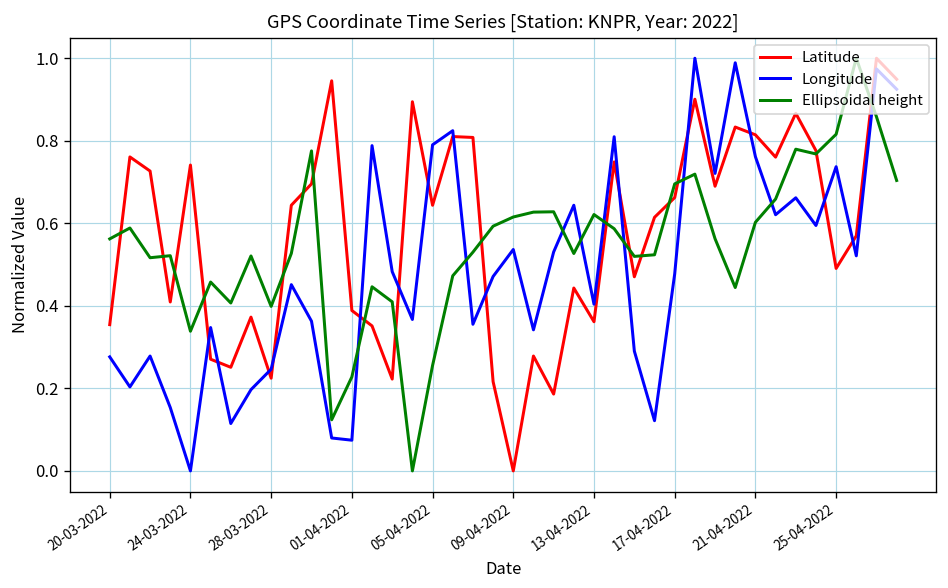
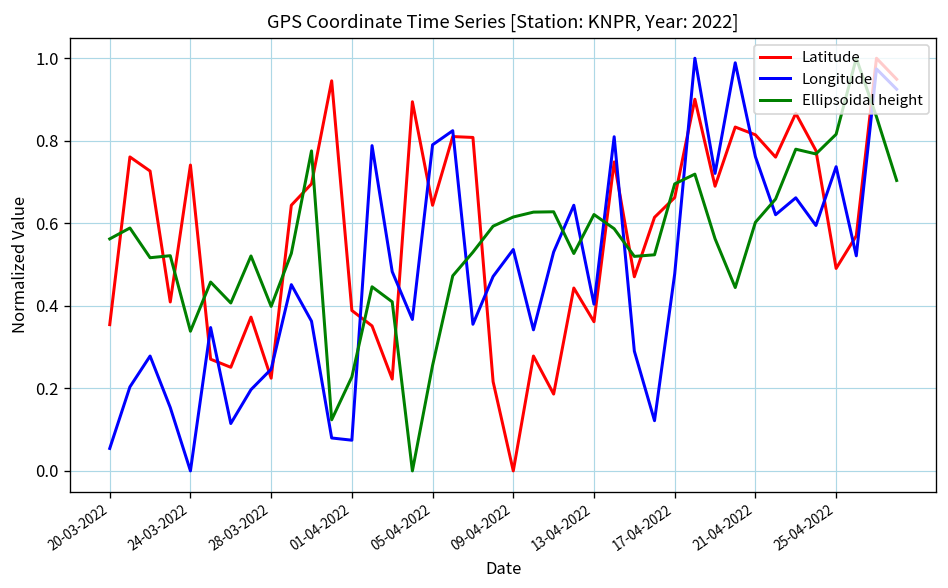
  {
    "Latitude": {
      "20-03-2022": 0.35,
      "24-03-2022": 0.74,
      "28-03-2022": 0.22,
      "01-04-2022": 0.39,
      "05-04-2022": 0.64,
      "09-04-2022": 0.00,
      "13-04-2022": 0.36,
      "17-04-2022": 0.66,
      "21-04-2022": 0.81,
      "25-04-2022": 0.49
    },
    "Longitude": {
-     "20-03-2022": 0.28,
+     "20-03-2022": 0.05,
      "24-03-2022": 0.00,
      "28-03-2022": 0.25,
      "01-04-2022": 0.07,
      "05-04-2022": 0.79,
      "09-04-2022": 0.54,
      "13-04-2022": 0.40,
      "17-04-2022": 0.48,
      "21-04-2022": 0.76,
      "25-04-2022": 0.74
    },
    "Ellipsoidal height": {
      "20-03-2022": 0.56,
      "24-03-2022": 0.34,
      "28-03-2022": 0.40,
      "01-04-2022": 0.23,
      "05-04-2022": 0.26,
      "09-04-2022": 0.62,
      "13-04-2022": 0.62,
      "17-04-2022": 0.70,
      "21-04-2022": 0.60,
      "25-04-2022": 0.82
    }
  }
